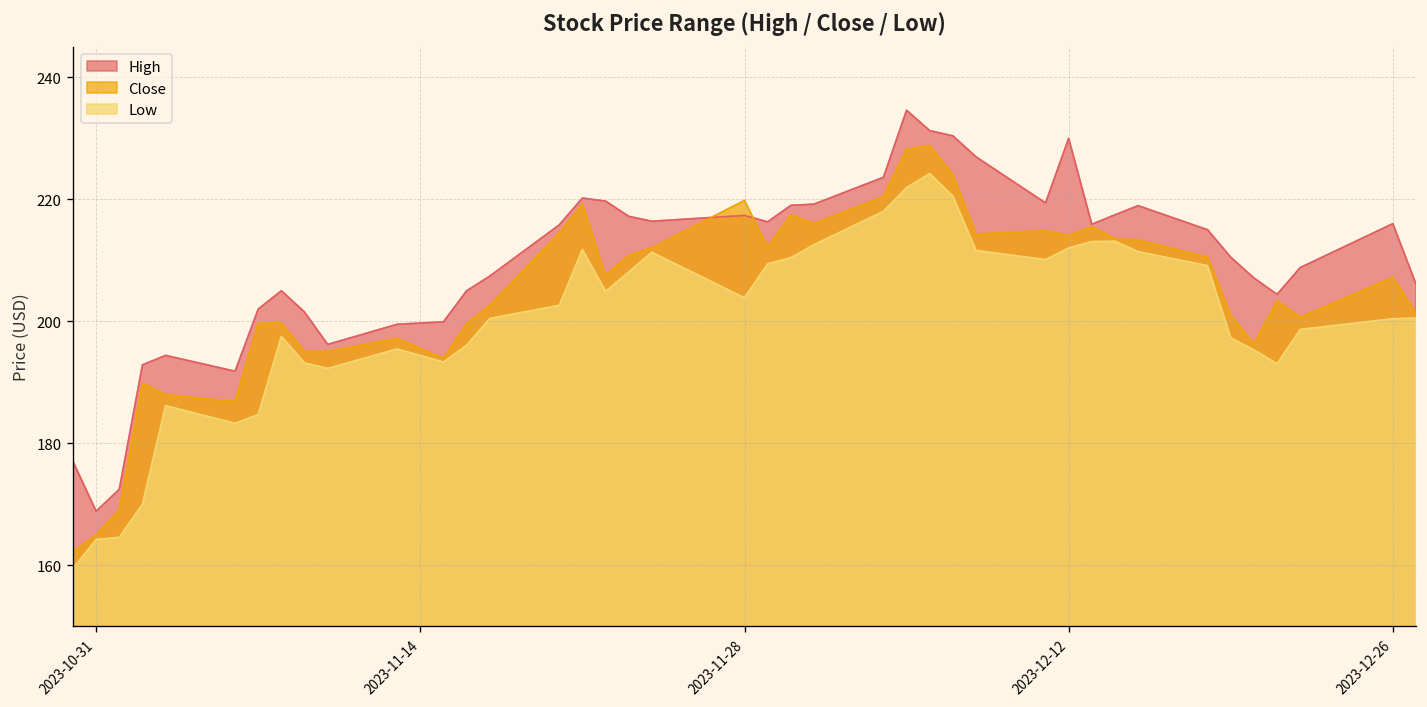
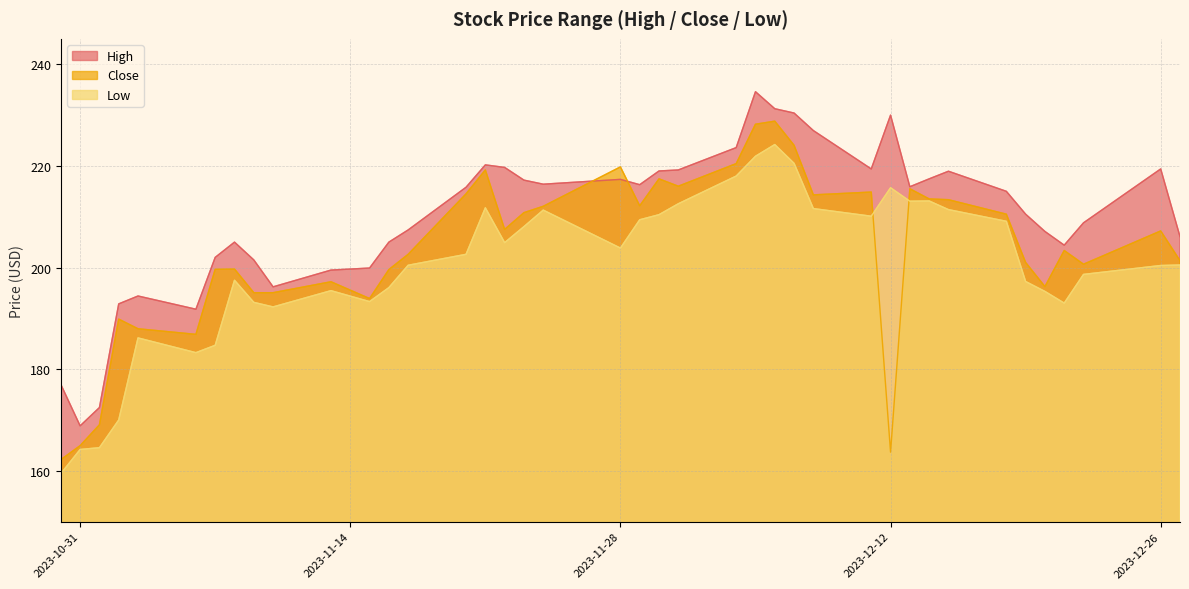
  {
    "High": {
      "2023-10-31": 169,
      "2023-11-28": 217,
      "2023-12-12": 230,
-     "2023-12-26": 216
+     "2023-12-26": 219
    },
    "Close": {
      "2023-10-31": 165,
      "2023-11-28": 220,
-     "2023-12-12": 214,
+     "2023-12-12": 164,
      "2023-12-26": 207
    },
    "Low": {
      "2023-10-31": 164,
      "2023-11-28": 204,
-     "2023-12-12": 212,
+     "2023-12-12": 216,
      "2023-12-26": 200
    }
  }
